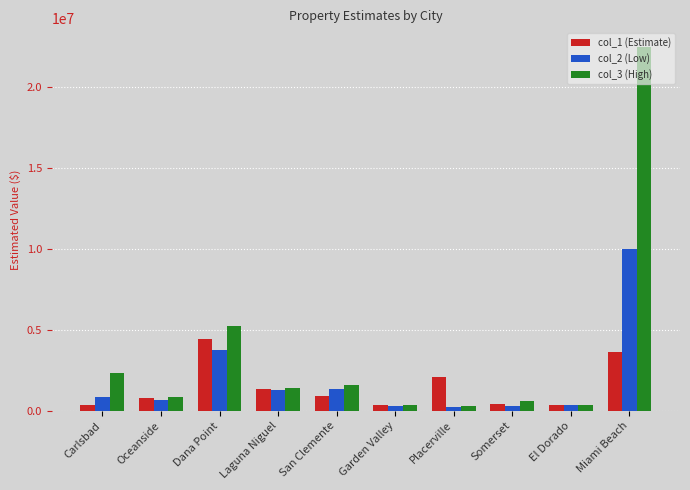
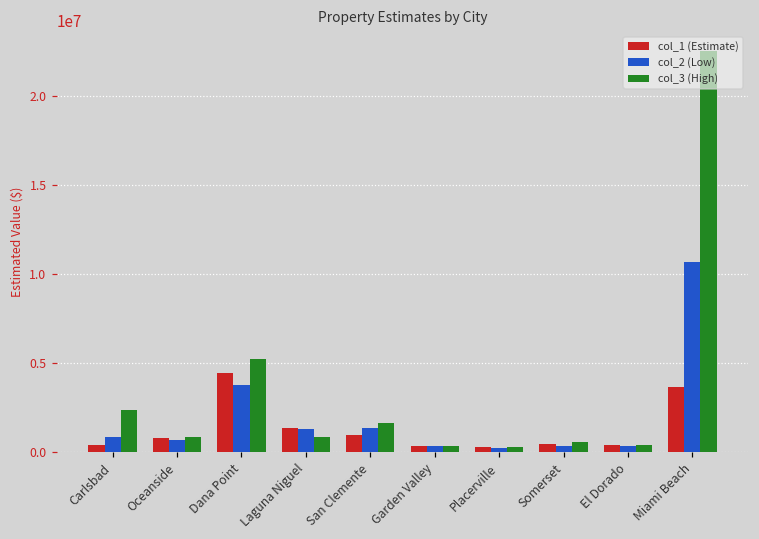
  {
    "col_1 (Estimate)": {
      "Carlsbad": 400000,
      "Oceanside": 800000,
      "Dana Point": 4400000,
      "Laguna Niguel": 1300000,
      "San Clemente": 900000,
      "Garden Valley": 300000,
-     "Placerville": 2100000,
+     "Placerville": 300000,
      "Somerset": 400000,
      "El Dorado": 400000,
      "Miami Beach": 3600000
    },
    "col_2 (Low)": {
      "Carlsbad": 800000,
      "Oceanside": 700000,
      "Dana Point": 3800000,
      "Laguna Niguel": 1300000,
      "San Clemente": 1300000,
      "Garden Valley": 300000,
      "Placerville": 200000,
      "Somerset": 300000,
      "El Dorado": 300000,
-     "Miami Beach": 10000000
+     "Miami Beach": 10700000
    },
    "col_3 (High)": {
      "Carlsbad": 2300000,
      "Oceanside": 800000,
      "Dana Point": 5200000,
-     "Laguna Niguel": 1400000,
+     "Laguna Niguel": 800000,
      "San Clemente": 1600000,
      "Garden Valley": 400000,
      "Placerville": 300000,
      "Somerset": 600000,
      "El Dorado": 400000
    }
  }
